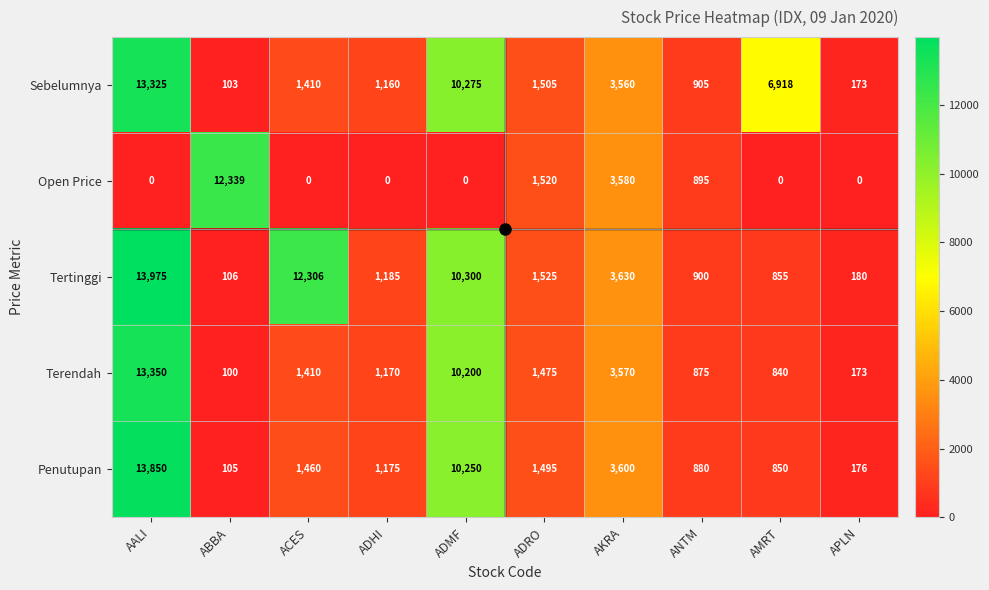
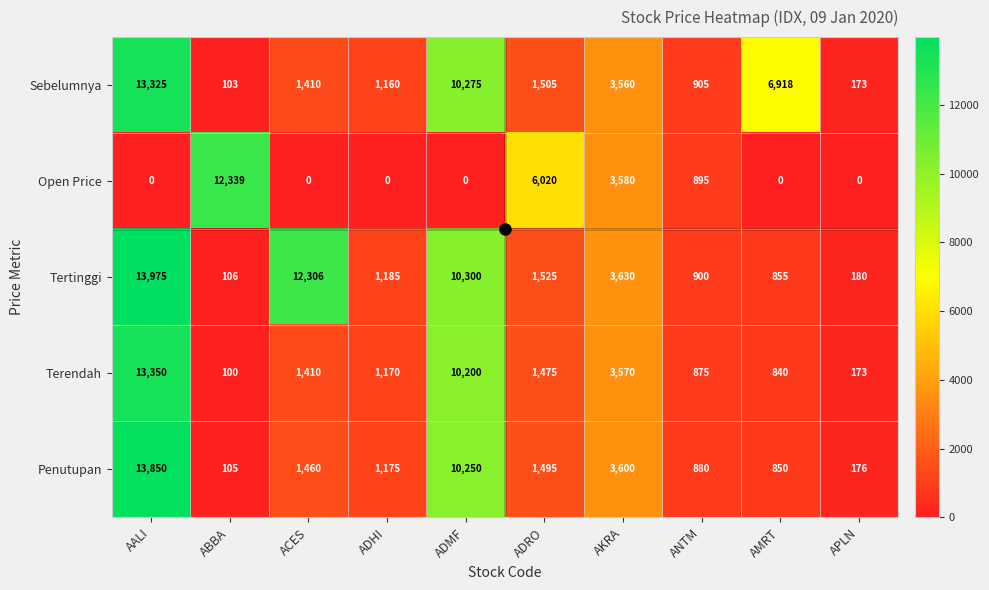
  {
    "Sebelumnya": {
      "AALI": "13,325",
      "ABBA": "103",
      "ACES": "1,410",
      "ADHI": "1,160",
      "ADMF": "10,275",
      "ADRO": "1,505",
      "AKRA": "3,560",
      "ANTM": "905",
      "AMRT": "6,918",
      "APLN": "173"
    },
    "Open Price": {
      "AALI": "0",
      "ABBA": "12,339",
      "ACES": "0",
      "ADHI": "0",
      "ADMF": "0",
-     "ADRO": "1,520",
+     "ADRO": "6,020",
      "AKRA": "3,580",
      "ANTM": "895",
      "AMRT": "0",
      "APLN": "0"
    },
    "Tertinggi": {
      "AALI": "13,975",
      "ABBA": "106",
      "ACES": "12,306",
      "ADHI": "1,185",
      "ADMF": "10,300",
      "ADRO": "1,525",
      "AKRA": "3,630",
      "ANTM": "900",
      "AMRT": "855",
      "APLN": "180"
    },
    "Terendah": {
      "AALI": "13,350",
      "ABBA": "100",
      "ACES": "1,410",
      "ADHI": "1,170",
      "ADMF": "10,200",
      "ADRO": "1,475",
      "AKRA": "3,570",
      "ANTM": "875",
      "AMRT": "840",
      "APLN": "173"
    },
    "Penutupan": {
      "AALI": "13,850",
      "ABBA": "105",
      "ACES": "1,460",
      "ADHI": "1,175",
      "ADMF": "10,250",
      "ADRO": "1,495",
      "AKRA": "3,600",
      "ANTM": "880",
      "AMRT": "850",
      "APLN": "176"
    }
  }
